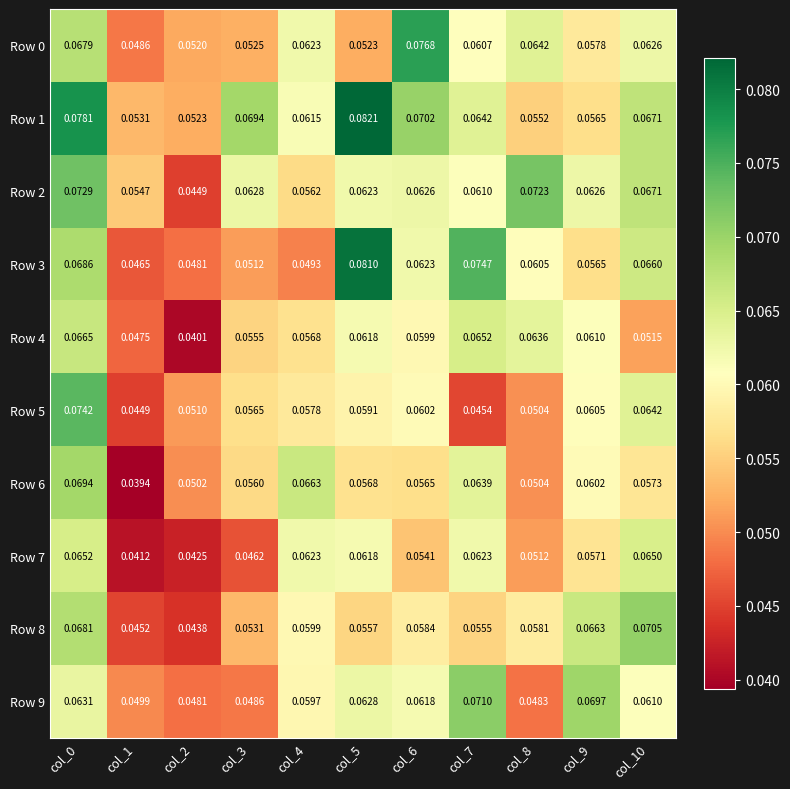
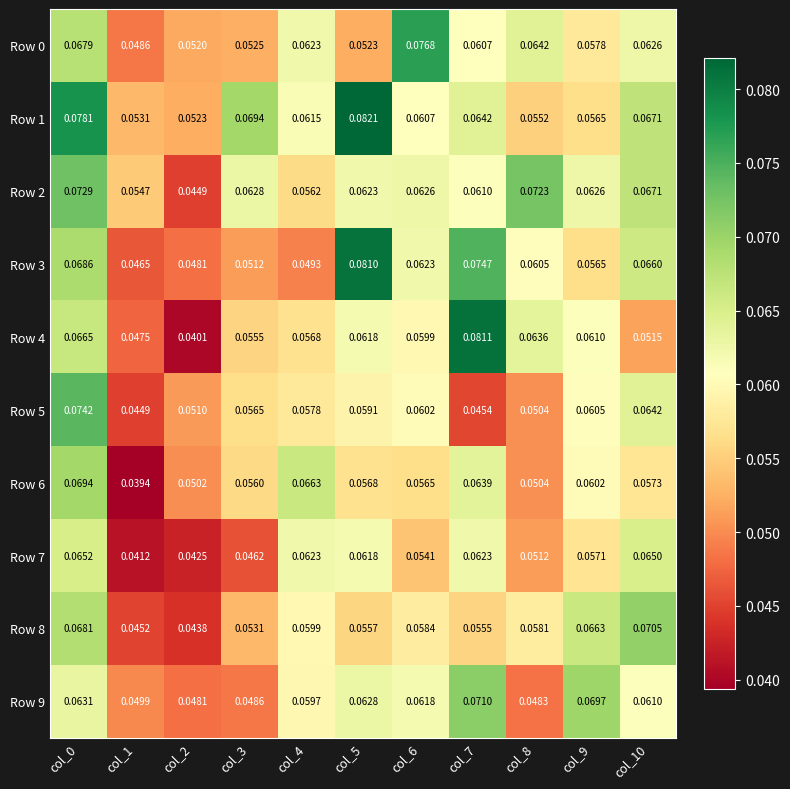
  {
    "Row 0": {
      "col_0": 0.0679,
      "col_1": 0.0486,
      "col_2": 0.0520,
      "col_3": 0.0525,
      "col_4": 0.0623,
      "col_5": 0.0523,
      "col_6": 0.0768,
      "col_7": 0.0607,
      "col_8": 0.0642,
      "col_9": 0.0578,
      "col_10": 0.0626
    },
    "Row 1": {
      "col_0": 0.0781,
      "col_1": 0.0531,
      "col_2": 0.0523,
      "col_3": 0.0694,
      "col_4": 0.0615,
      "col_5": 0.0821,
-     "col_6": 0.0702,
+     "col_6": 0.0607,
      "col_7": 0.0642,
      "col_8": 0.0552,
      "col_9": 0.0565,
      "col_10": 0.0671
    },
    "Row 2": {
      "col_0": 0.0729,
      "col_1": 0.0547,
      "col_2": 0.0449,
      "col_3": 0.0628,
      "col_4": 0.0562,
      "col_5": 0.0623,
      "col_6": 0.0626,
      "col_7": 0.0610,
      "col_8": 0.0723,
      "col_9": 0.0626,
      "col_10": 0.0671
    },
    "Row 3": {
      "col_0": 0.0686,
      "col_1": 0.0465,
      "col_2": 0.0481,
      "col_3": 0.0512,
      "col_4": 0.0493,
      "col_5": 0.0810,
      "col_6": 0.0623,
      "col_7": 0.0747,
      "col_8": 0.0605,
      "col_9": 0.0565,
      "col_10": 0.0660
    },
    "Row 4": {
      "col_0": 0.0665,
      "col_1": 0.0475,
      "col_2": 0.0401,
      "col_3": 0.0555,
      "col_4": 0.0568,
      "col_5": 0.0618,
      "col_6": 0.0599,
-     "col_7": 0.0652,
+     "col_7": 0.0811,
      "col_8": 0.0636,
      "col_9": 0.0610,
      "col_10": 0.0515
    },
    "Row 5": {
      "col_0": 0.0742,
      "col_1": 0.0449,
      "col_2": 0.0510,
      "col_3": 0.0565,
      "col_4": 0.0578,
      "col_5": 0.0591,
      "col_6": 0.0602,
      "col_7": 0.0454,
      "col_8": 0.0504,
      "col_9": 0.0605,
      "col_10": 0.0642
    },
    "Row 6": {
      "col_0": 0.0694,
      "col_1": 0.0394,
      "col_2": 0.0502,
      "col_3": 0.0560,
      "col_4": 0.0663,
      "col_5": 0.0568,
      "col_6": 0.0565,
      "col_7": 0.0639,
      "col_8": 0.0504,
      "col_9": 0.0602,
      "col_10": 0.0573
    },
    "Row 7": {
      "col_0": 0.0652,
      "col_1": 0.0412,
      "col_2": 0.0425,
      "col_3": 0.0462,
      "col_4": 0.0623,
      "col_5": 0.0618,
      "col_6": 0.0541,
      "col_7": 0.0623,
      "col_8": 0.0512,
      "col_9": 0.0571,
      "col_10": 0.0650
    },
    "Row 8": {
      "col_0": 0.0681,
      "col_1": 0.0452,
      "col_2": 0.0438,
      "col_3": 0.0531,
      "col_4": 0.0599,
      "col_5": 0.0557,
      "col_6": 0.0584,
      "col_7": 0.0555,
      "col_8": 0.0581,
      "col_9": 0.0663,
      "col_10": 0.0705
    },
    "Row 9": {
      "col_0": 0.0631,
      "col_1": 0.0499,
      "col_2": 0.0481,
      "col_3": 0.0486,
      "col_4": 0.0597,
      "col_5": 0.0628,
      "col_6": 0.0618,
      "col_7": 0.0710,
      "col_8": 0.0483,
      "col_9": 0.0697,
      "col_10": 0.0610
    }
  }
